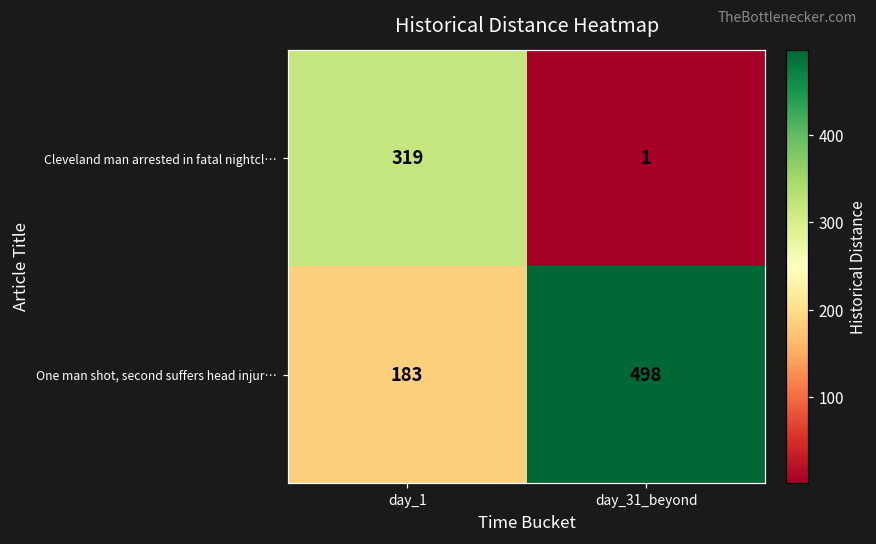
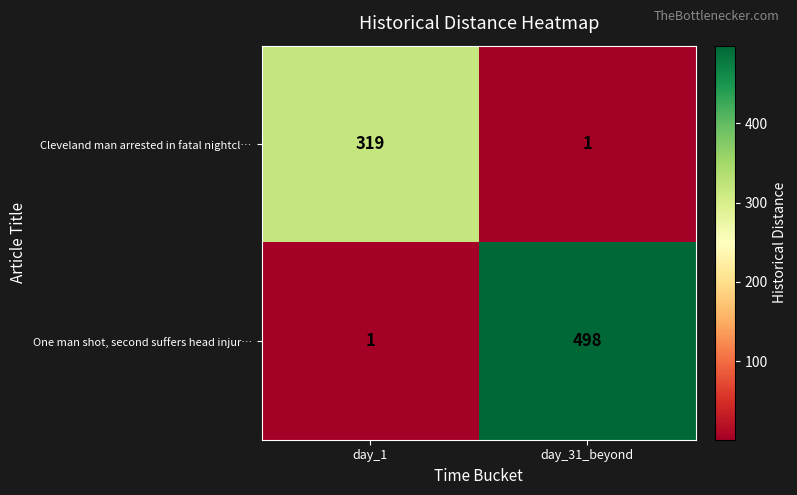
  {
    "Cleveland man arrested in fatal nightcl…": {
      "day_1": 319,
      "day_31_beyond": 1
    },
    "One man shot, second suffers head injur…": {
-     "day_1": 183,
+     "day_1": 1,
      "day_31_beyond": 498
    }
  }
